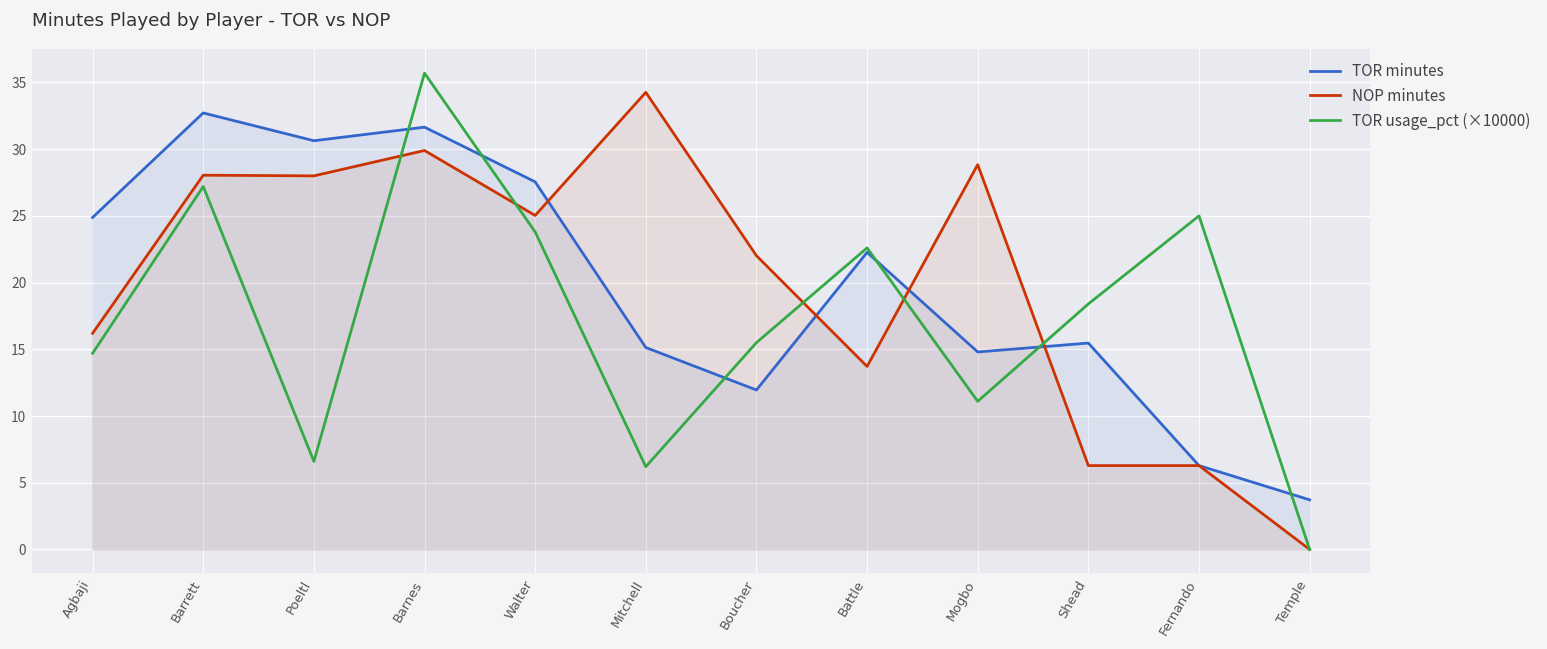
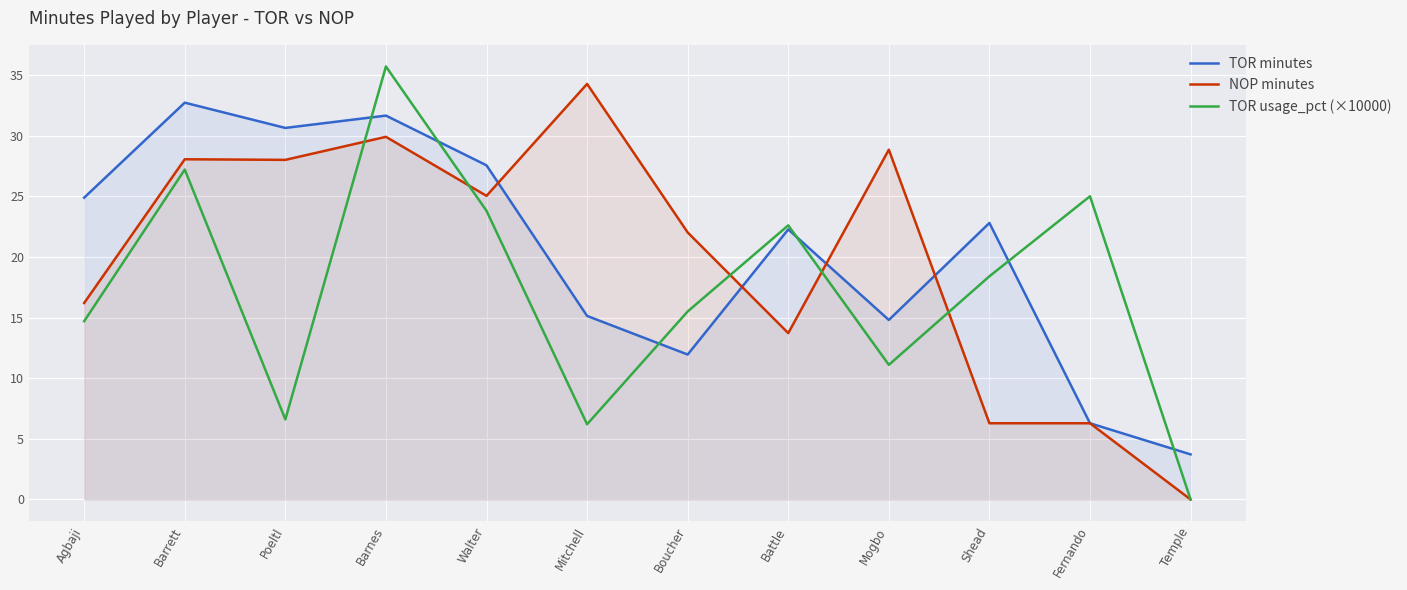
  {
    "TOR minutes": {
      "Agbaji": 24.9,
      "Barrett": 32.7,
      "Poeltl": 30.6,
      "Barnes": 31.7,
      "Walter": 27.6,
      "Mitchell": 15.1,
      "Boucher": 12.0,
      "Battle": 22.3,
      "Mogbo": 14.8,
-     "Shead": 15.5,
+     "Shead": 22.8,
      "Temple": 3.7
    },
    "NOP minutes": {
      "Agbaji": 16.2,
      "Barrett": 28.1,
      "Poeltl": 28.0,
      "Barnes": 29.9,
      "Walter": 25.0,
      "Mitchell": 34.3,
      "Boucher": 22.0,
      "Battle": 13.7,
      "Mogbo": 28.8,
      "Shead": 6.3
    },
    "TOR usage_pct (×10000)": {
      "Agbaji": 14.7,
      "Barrett": 27.2,
      "Poeltl": 6.6,
      "Barnes": 35.7,
      "Walter": 23.8,
      "Mitchell": 6.2,
      "Boucher": 15.5,
      "Battle": 22.6,
      "Mogbo": 11.1,
      "Shead": 18.4,
      "Fernando": 25.0
    }
  }
